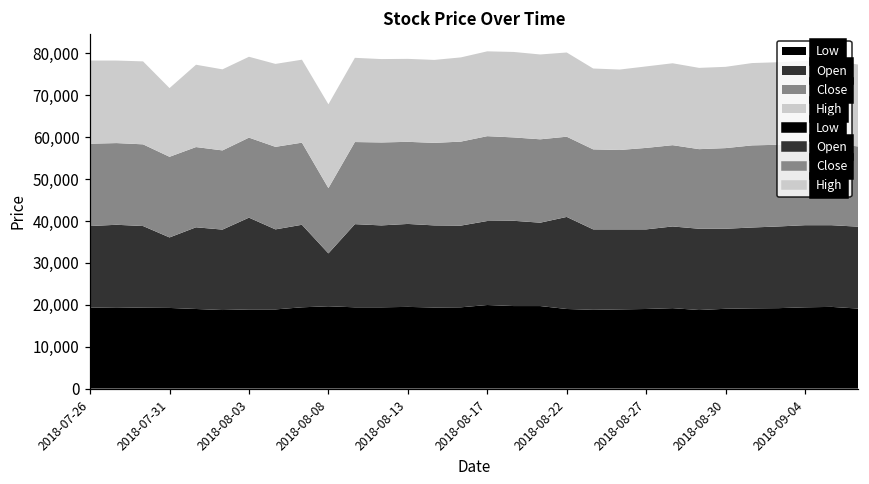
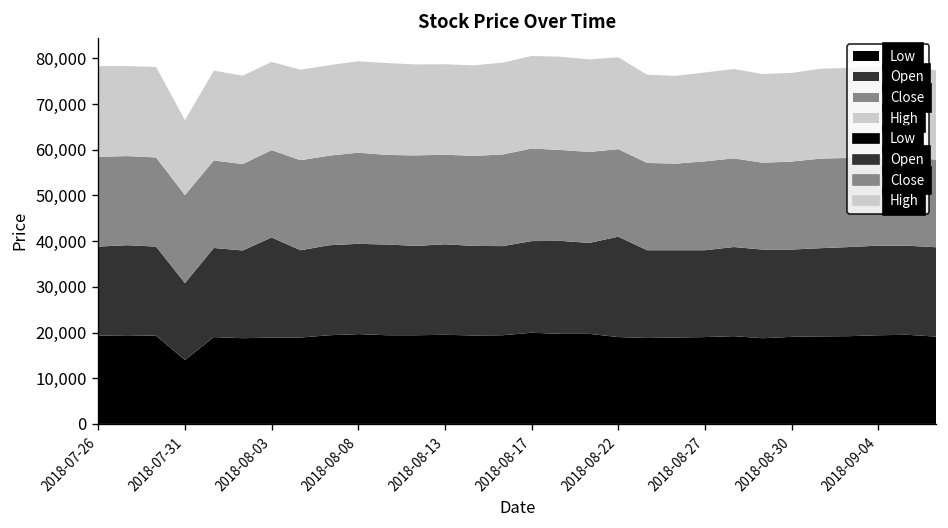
  {
    "Low": {
-     "2018-07-31": "19,000"
+     "2018-07-31": "14,000"
    },
    "Open": {
-     "2018-08-08": "13,000"
+     "2018-08-08": "20,000"
    },
    "Close": {
-     "2018-08-08": "16,000"
+     "2018-08-08": "20,000"
    },
    "High": {
      "2018-07-26": "20,000",
      "2018-07-31": "16,000",
      "2018-08-03": "19,000",
      "2018-08-08": "20,000",
      "2018-08-13": "20,000",
      "2018-08-17": "20,000",
      "2018-08-22": "20,000",
      "2018-08-27": "19,000",
      "2018-08-30": "19,000"
    }
  }
